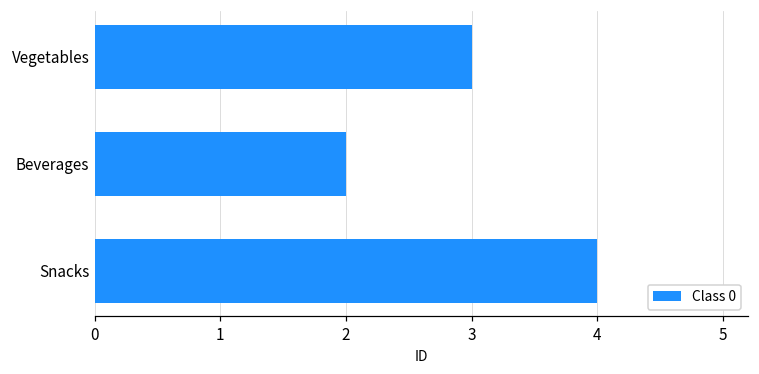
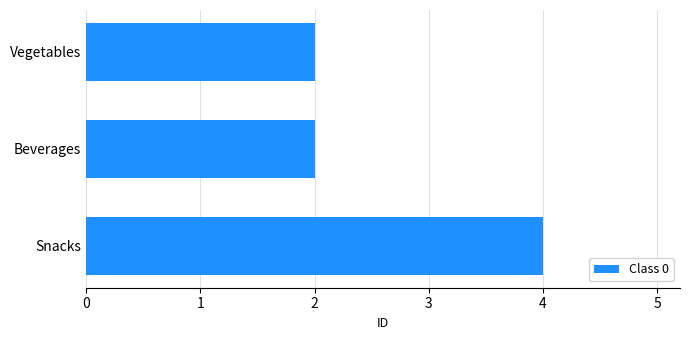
  {
-   "Vegetables": 3,
+   "Vegetables": 2,
    "Beverages": 2,
    "Snacks": 4
  }
